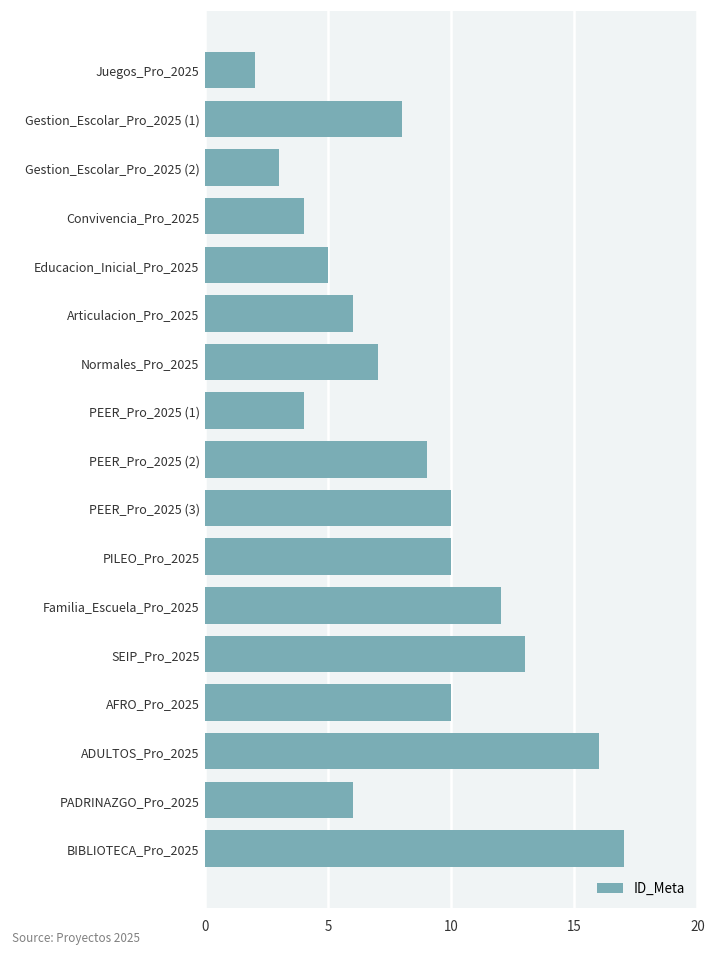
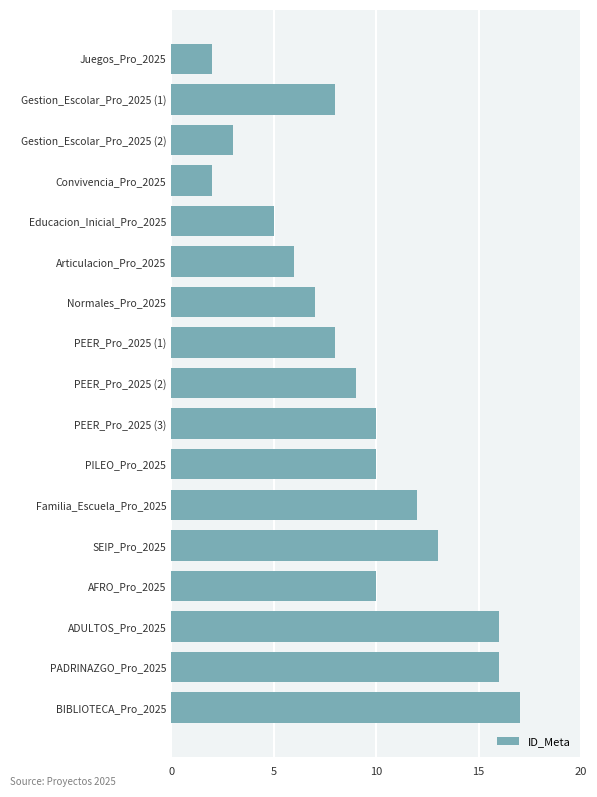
  {
    "Juegos_Pro_2025": 2,
    "Gestion_Escolar_Pro_2025 (1)": 8,
    "Gestion_Escolar_Pro_2025 (2)": 3,
-   "Convivencia_Pro_2025": 4,
+   "Convivencia_Pro_2025": 2,
    "Educacion_Inicial_Pro_2025": 5,
    "Articulacion_Pro_2025": 6,
    "Normales_Pro_2025": 7,
-   "PEER_Pro_2025 (1)": 4,
+   "PEER_Pro_2025 (1)": 8,
    "PEER_Pro_2025 (2)": 9,
    "PEER_Pro_2025 (3)": 10,
    "PILEO_Pro_2025": 10,
    "Familia_Escuela_Pro_2025": 12,
    "SEIP_Pro_2025": 13,
    "AFRO_Pro_2025": 10,
    "ADULTOS_Pro_2025": 16,
-   "PADRINAZGO_Pro_2025": 6,
+   "PADRINAZGO_Pro_2025": 16,
    "BIBLIOTECA_Pro_2025": 17
  }
